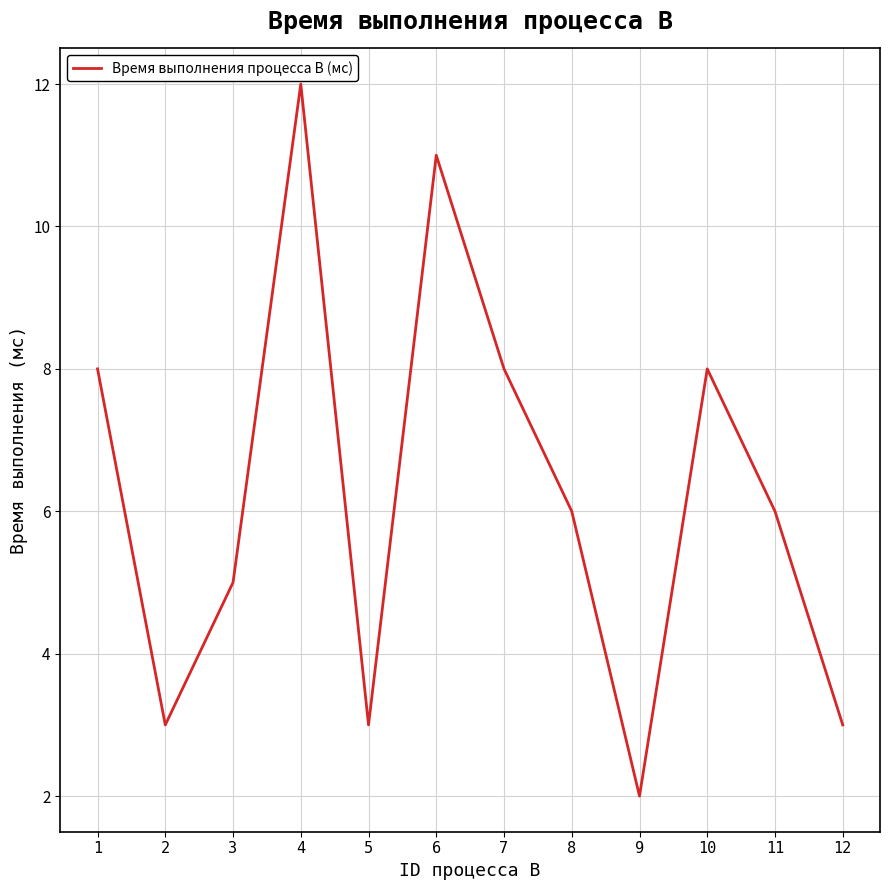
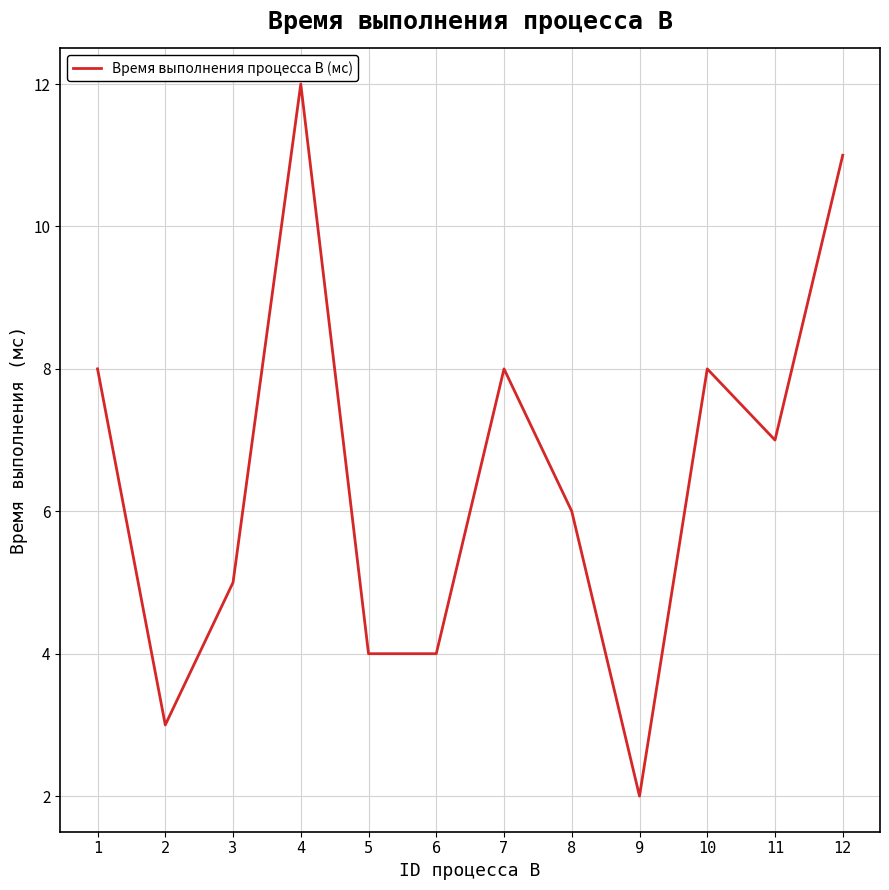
  {
    "1": 8,
    "2": 3,
    "3": 5,
    "4": 12,
-   "5": 3,
-   "6": 11,
+   "5": 4,
+   "6": 4,
    "7": 8,
    "8": 6,
    "9": 2,
    "10": 8,
-   "11": 6,
-   "12": 3
+   "11": 7,
+   "12": 11
  }
